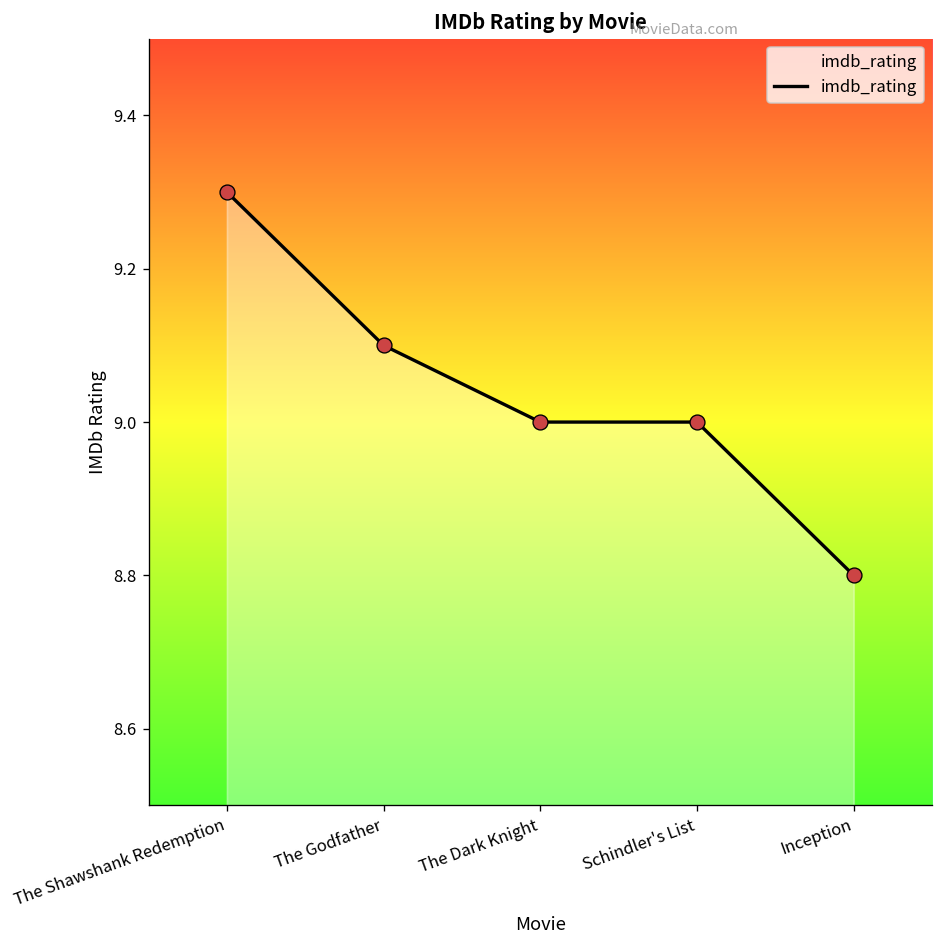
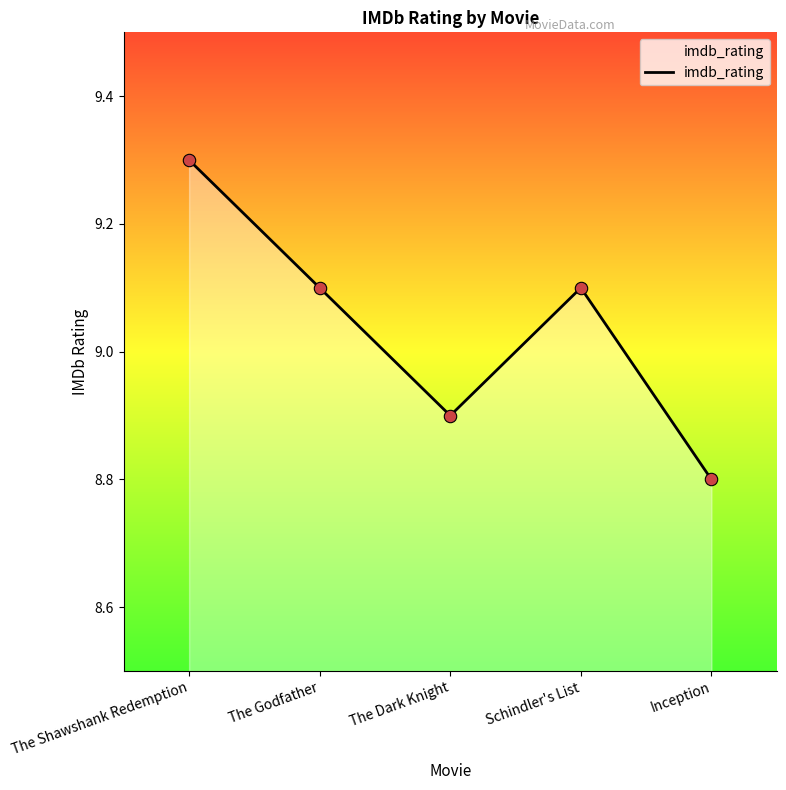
  {
    "The Shawshank Redemption": 9.3,
    "The Godfather": 9.1,
-   "The Dark Knight": 9.0,
-   "Schindler's List": 9.0,
+   "The Dark Knight": 8.9,
+   "Schindler's List": 9.1,
    "Inception": 8.8
  }
